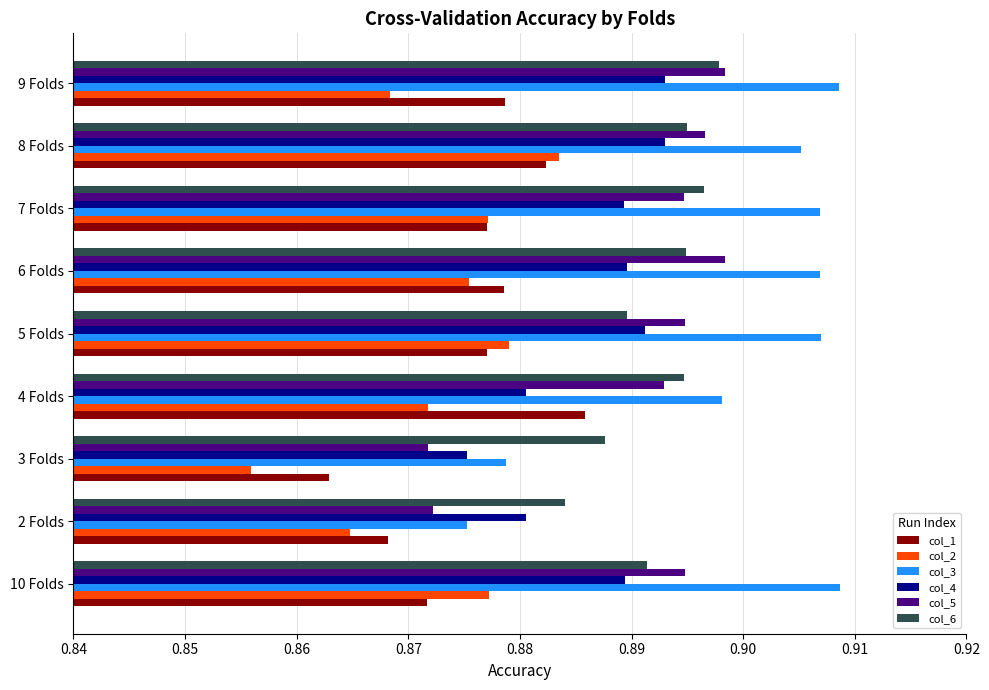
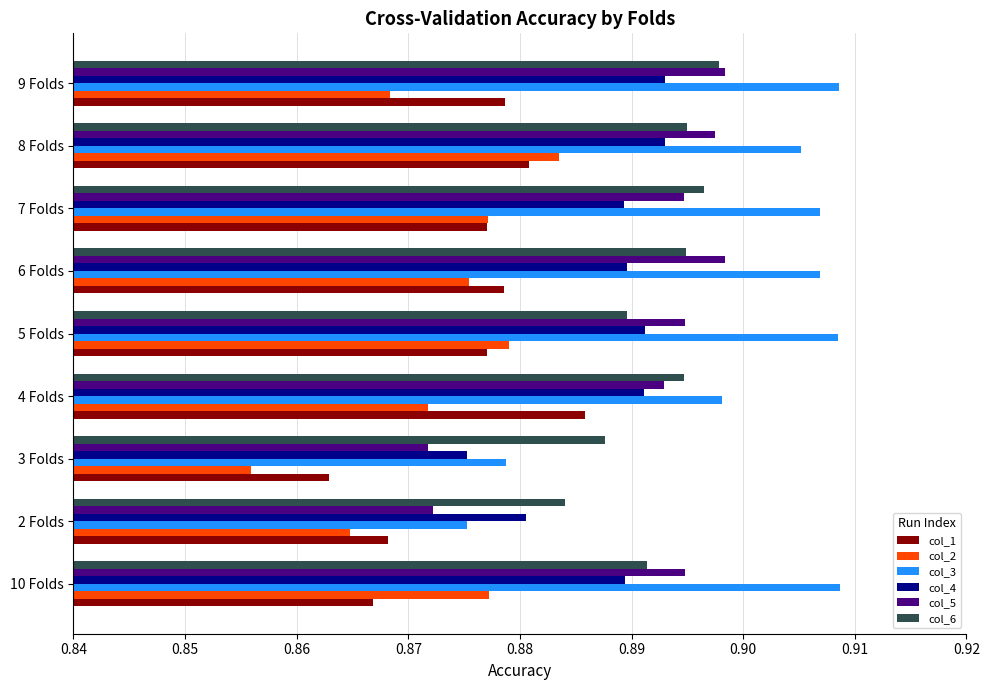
  {
    "col_1": {
      "9 Folds": 0.8787,
-     "8 Folds": 0.8823,
+     "8 Folds": 0.8808,
      "7 Folds": 0.8770,
      "6 Folds": 0.8786,
      "5 Folds": 0.8771,
      "4 Folds": 0.8858,
      "3 Folds": 0.8629,
      "2 Folds": 0.8682,
-     "10 Folds": 0.8717
+     "10 Folds": 0.8668
    },
    "col_2": {
      "9 Folds": 0.8684,
      "8 Folds": 0.8835,
      "7 Folds": 0.8771,
      "6 Folds": 0.8754,
      "5 Folds": 0.8790,
      "4 Folds": 0.8718,
      "3 Folds": 0.8559,
      "2 Folds": 0.8647,
      "10 Folds": 0.8773
    },
    "col_3": {
      "9 Folds": 0.9086,
      "8 Folds": 0.9052,
      "7 Folds": 0.9069,
      "6 Folds": 0.9069,
-     "5 Folds": 0.9069,
+     "5 Folds": 0.9085,
      "4 Folds": 0.8981,
      "3 Folds": 0.8787,
      "2 Folds": 0.8753,
      "10 Folds": 0.9087
    },
    "col_4": {
      "9 Folds": 0.8930,
      "8 Folds": 0.8930,
      "7 Folds": 0.8894,
      "6 Folds": 0.8895,
      "5 Folds": 0.8912,
-     "4 Folds": 0.8806,
+     "4 Folds": 0.8911,
      "3 Folds": 0.8753,
      "2 Folds": 0.8806,
      "10 Folds": 0.8894
    },
    "col_5": {
      "9 Folds": 0.8983,
-     "8 Folds": 0.8966,
+     "8 Folds": 0.8974,
      "7 Folds": 0.8947,
      "6 Folds": 0.8983,
      "5 Folds": 0.8948,
      "4 Folds": 0.8929,
      "3 Folds": 0.8717,
      "2 Folds": 0.8722,
      "10 Folds": 0.8948
    },
    "col_6": {
      "9 Folds": 0.8978,
      "8 Folds": 0.8950,
      "7 Folds": 0.8965,
      "6 Folds": 0.8949,
      "5 Folds": 0.8896,
      "4 Folds": 0.8947,
      "3 Folds": 0.8876,
      "2 Folds": 0.8841,
      "10 Folds": 0.8914
    }
  }
